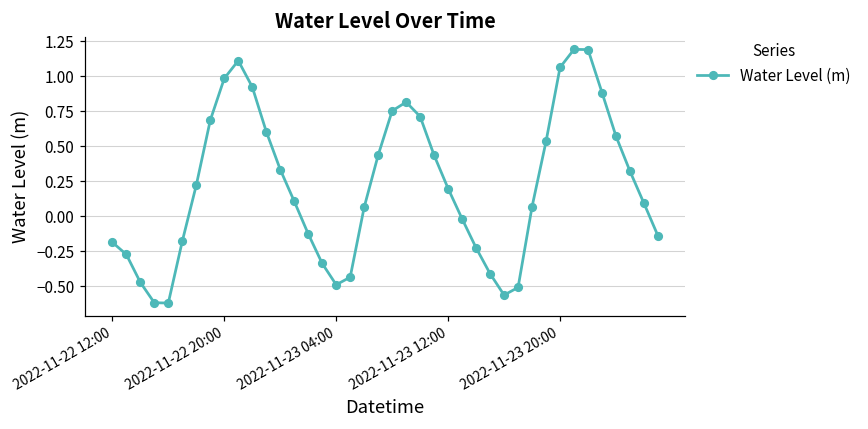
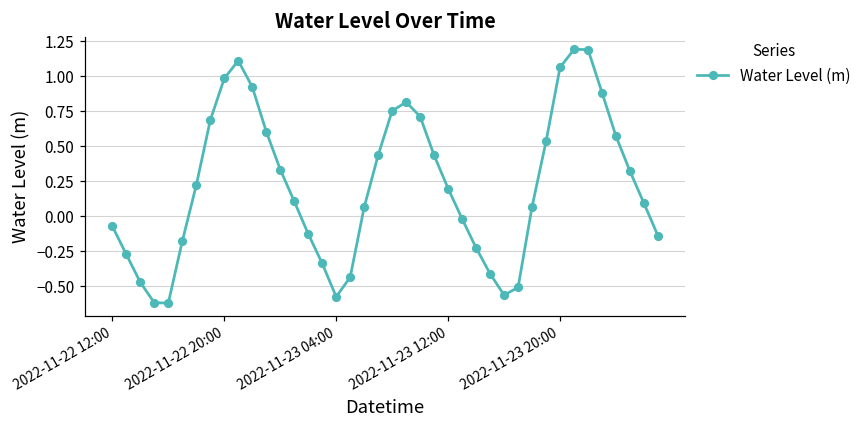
  {
-   "2022-11-22 12:00": -0.19,
+   "2022-11-22 12:00": -0.07,
    "2022-11-22 20:00": 0.98,
-   "2022-11-23 04:00": -0.49,
+   "2022-11-23 04:00": -0.58,
    "2022-11-23 12:00": 0.20,
    "2022-11-23 20:00": 1.06
  }
